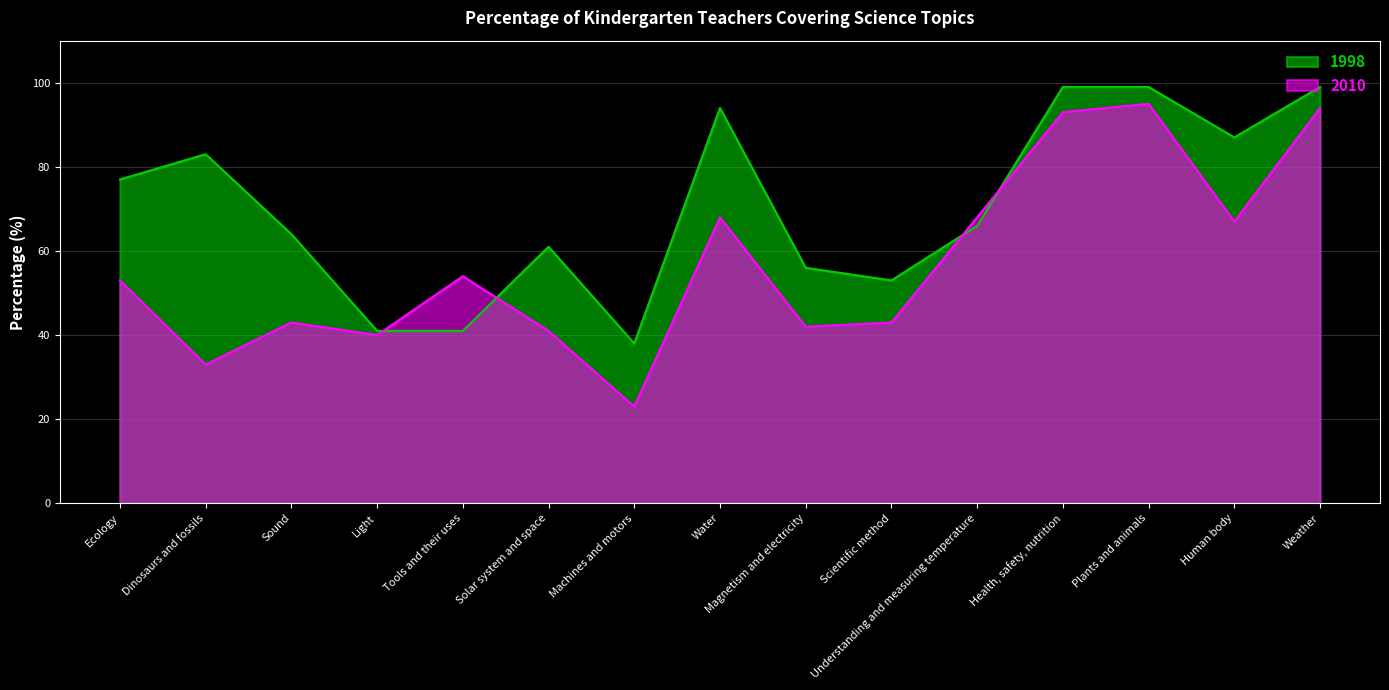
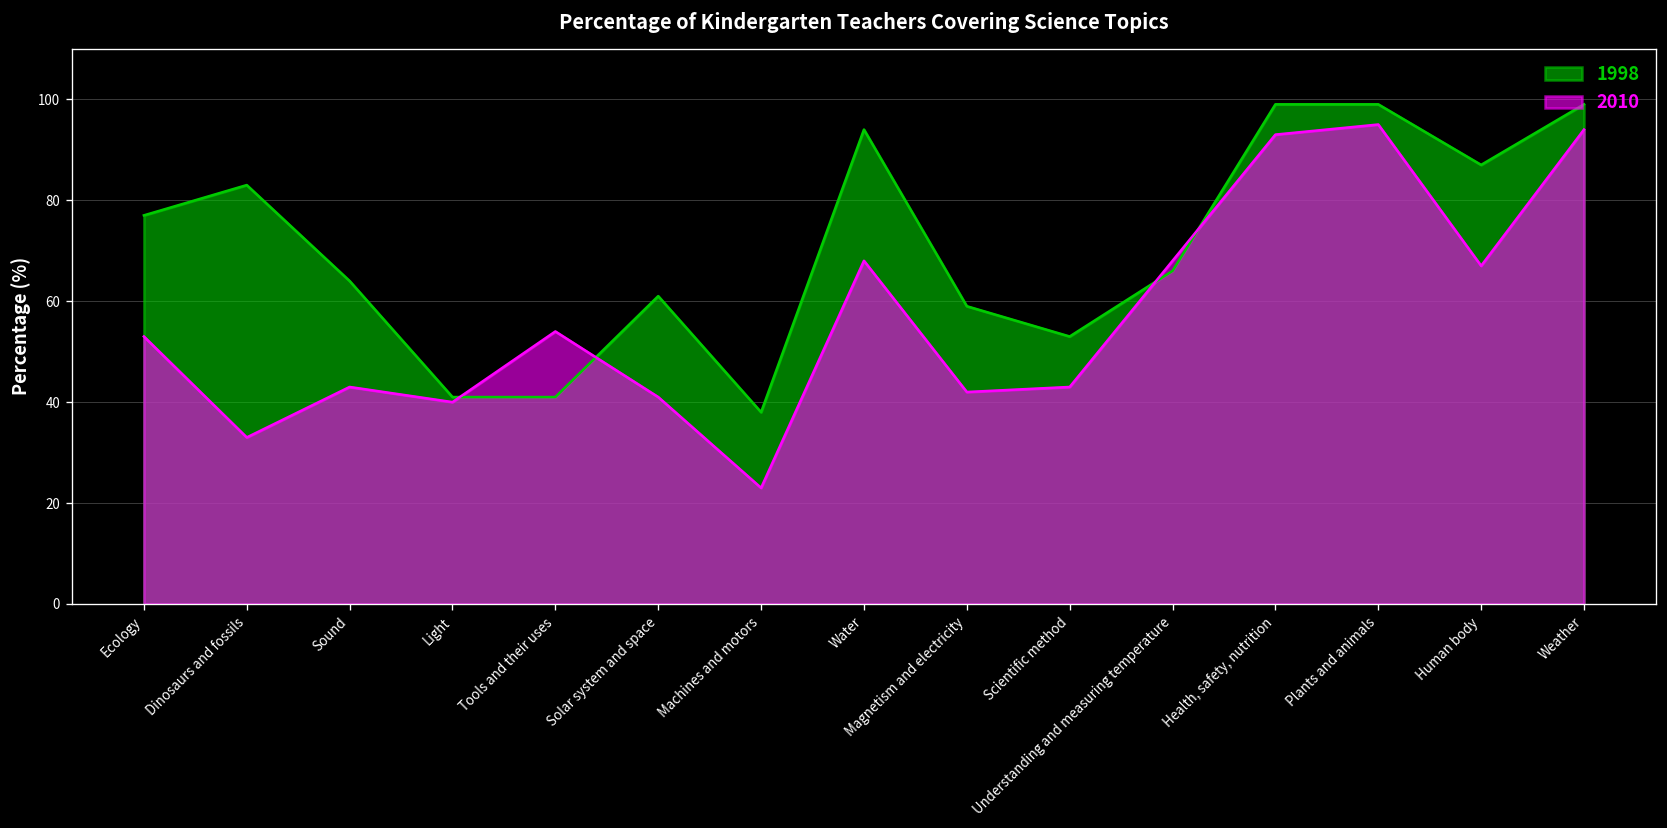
  {
    "1998": {
      "Ecology": 77,
      "Dinosaurs and fossils": 83,
      "Sound": 64,
      "Light": 41,
      "Tools and their uses": 41,
      "Solar system and space": 61,
      "Machines and motors": 38,
      "Water": 94,
-     "Magnetism and electricity": 56,
+     "Magnetism and electricity": 59,
      "Scientific method": 53,
      "Understanding and measuring temperature": 66,
      "Health, safety, nutrition": 99,
      "Plants and animals": 99,
      "Human body": 87,
      "Weather": 99
    },
    "2010": {
      "Ecology": 53,
      "Dinosaurs and fossils": 33,
      "Sound": 43,
      "Light": 40,
      "Tools and their uses": 54,
      "Solar system and space": 41,
      "Machines and motors": 23,
      "Water": 68,
      "Magnetism and electricity": 42,
      "Scientific method": 43,
      "Understanding and measuring temperature": 68,
      "Health, safety, nutrition": 93,
      "Plants and animals": 95,
      "Human body": 67,
      "Weather": 94
    }
  }
